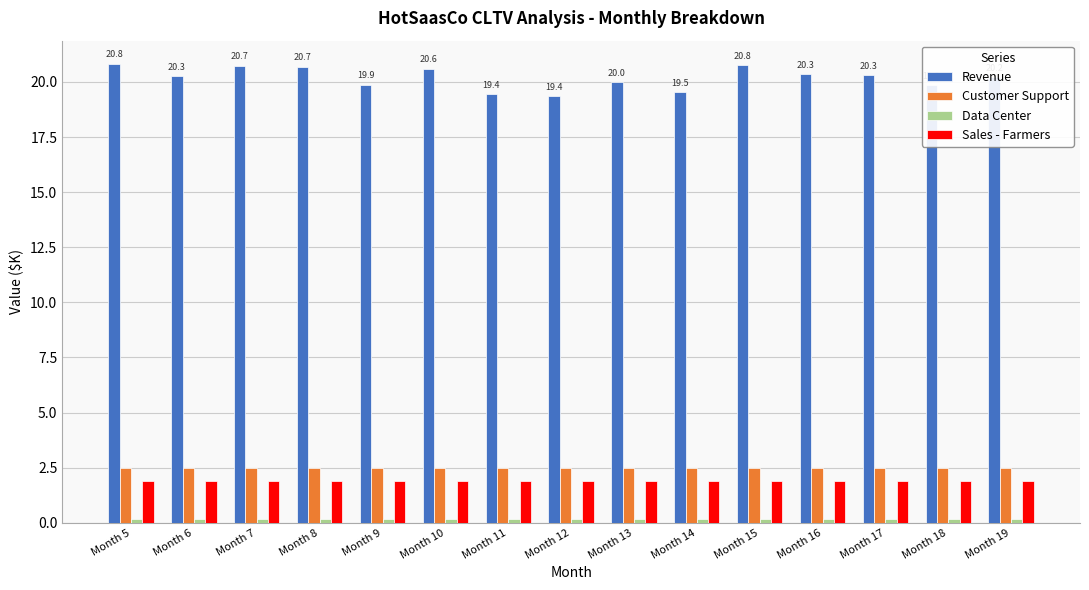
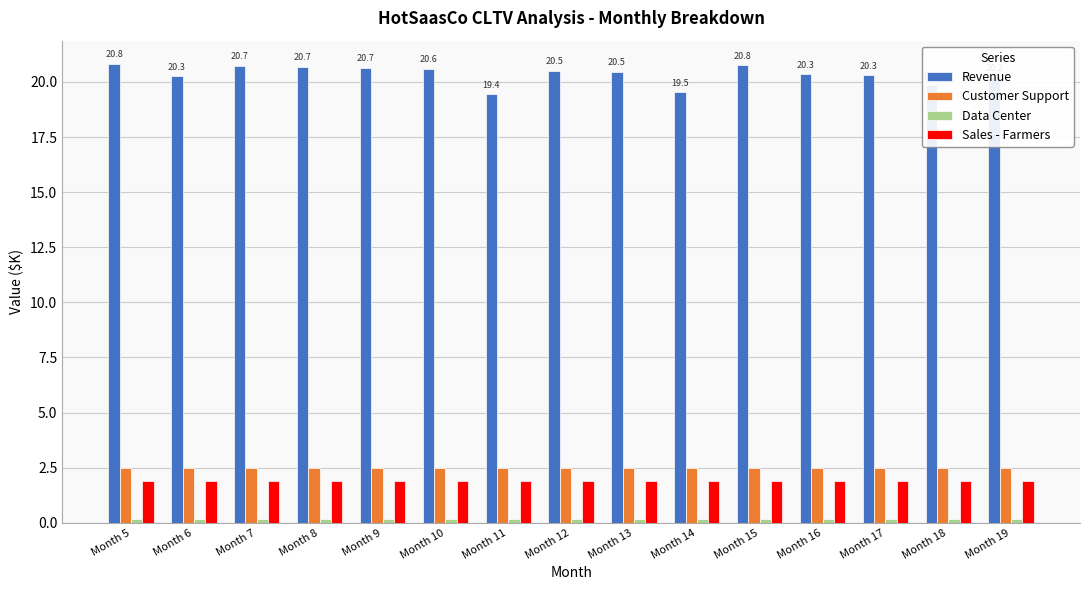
  {
    "Revenue": {
      "Month 5": 20.8,
      "Month 6": 20.3,
      "Month 7": 20.7,
      "Month 8": 20.7,
-     "Month 9": 19.9,
+     "Month 9": 20.7,
      "Month 10": 20.6,
      "Month 11": 19.4,
-     "Month 12": 19.4,
-     "Month 13": 20.0,
+     "Month 12": 20.5,
+     "Month 13": 20.5,
      "Month 14": 19.5,
      "Month 15": 20.8,
      "Month 16": 20.3,
      "Month 17": 20.3
    },
    "Customer Support": {
      "Month 5": 2.5,
      "Month 6": 2.5,
      "Month 7": 2.5,
      "Month 8": 2.5,
      "Month 9": 2.5,
      "Month 10": 2.5,
      "Month 11": 2.5,
      "Month 12": 2.5,
      "Month 13": 2.5,
      "Month 14": 2.5,
      "Month 15": 2.5,
      "Month 16": 2.5,
      "Month 17": 2.5,
      "Month 18": 2.5,
      "Month 19": 2.5
    },
    "Data Center": {
      "Month 5": 0.2,
      "Month 6": 0.2,
      "Month 7": 0.2,
      "Month 8": 0.2,
      "Month 9": 0.2,
      "Month 10": 0.2,
      "Month 11": 0.2,
      "Month 12": 0.2,
      "Month 13": 0.2,
      "Month 14": 0.2,
      "Month 15": 0.2,
      "Month 16": 0.2,
      "Month 17": 0.2,
      "Month 18": 0.2,
      "Month 19": 0.2
    },
    "Sales - Farmers": {
      "Month 5": 1.9,
      "Month 6": 1.9,
      "Month 7": 1.9,
      "Month 8": 1.9,
      "Month 9": 1.9,
      "Month 10": 1.9,
      "Month 11": 1.9,
      "Month 12": 1.9,
      "Month 13": 1.9,
      "Month 14": 1.9,
      "Month 15": 1.9,
      "Month 16": 1.9,
      "Month 17": 1.9,
      "Month 18": 1.9,
      "Month 19": 1.9
    }
  }
